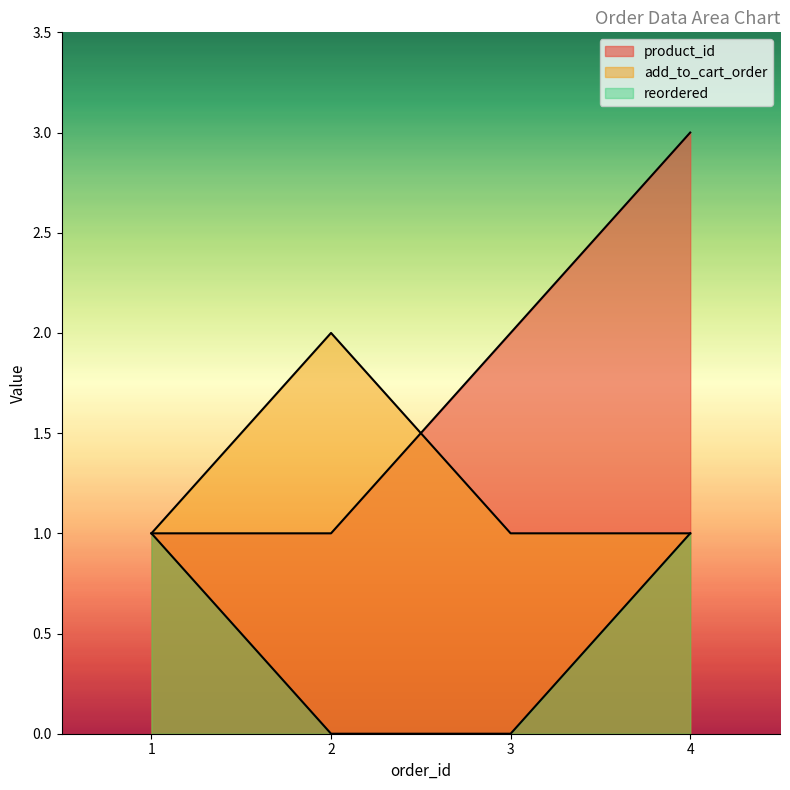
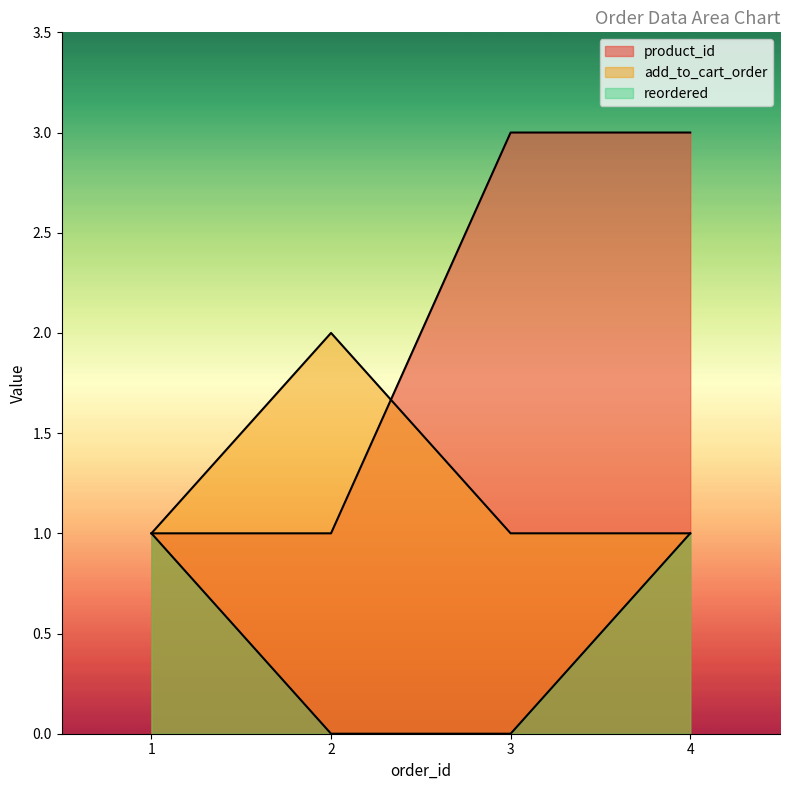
  {
    "product_id": {
      "2": 1,
-     "3": 2,
+     "3": 3,
      "4": 3
    },
    "add_to_cart_order": {
      "2": 2,
      "3": 1
    },
    "reordered": {
      "2": 0,
      "3": 0
    }
  }
